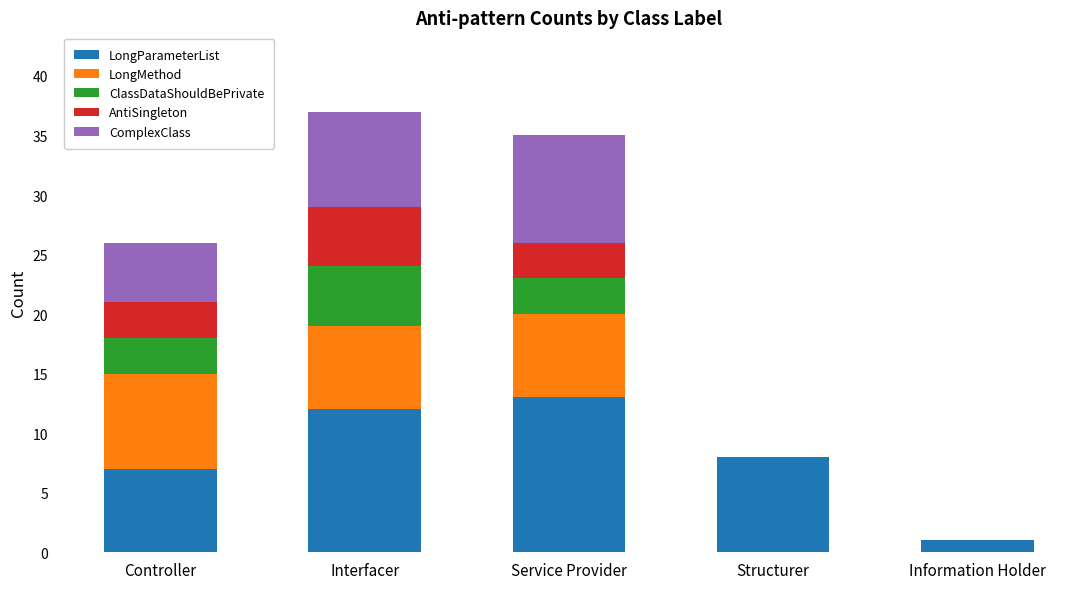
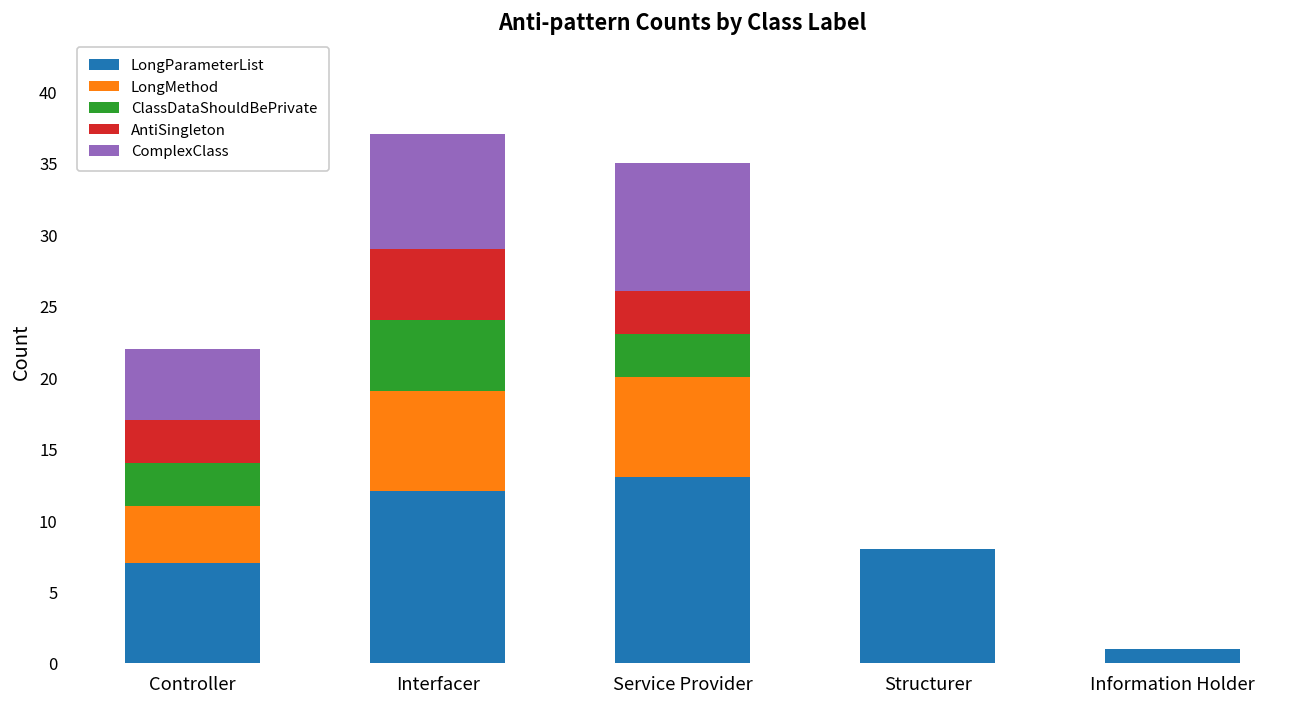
  {
    "LongParameterList": {
      "Controller": 7,
      "Interfacer": 12,
      "Service Provider": 13,
      "Structurer": 8,
      "Information Holder": 1
    },
    "LongMethod": {
-     "Controller": 8,
+     "Controller": 4,
      "Interfacer": 7,
      "Service Provider": 7,
      "Structurer": 0,
      "Information Holder": 0
    },
    "ClassDataShouldBePrivate": {
      "Controller": 3,
      "Interfacer": 5,
      "Service Provider": 3,
      "Structurer": 0,
      "Information Holder": 0
    },
    "AntiSingleton": {
      "Controller": 3,
      "Interfacer": 5,
      "Service Provider": 3,
      "Structurer": 0,
      "Information Holder": 0
    },
    "ComplexClass": {
      "Controller": 5,
      "Interfacer": 8,
      "Service Provider": 9,
      "Structurer": 0,
      "Information Holder": 0
    }
  }
